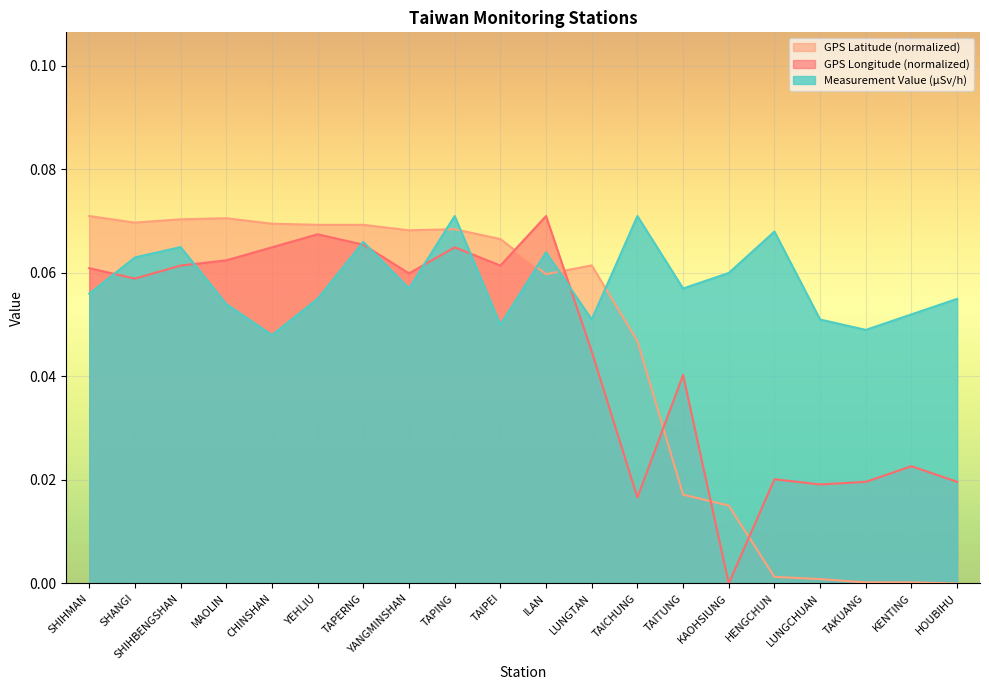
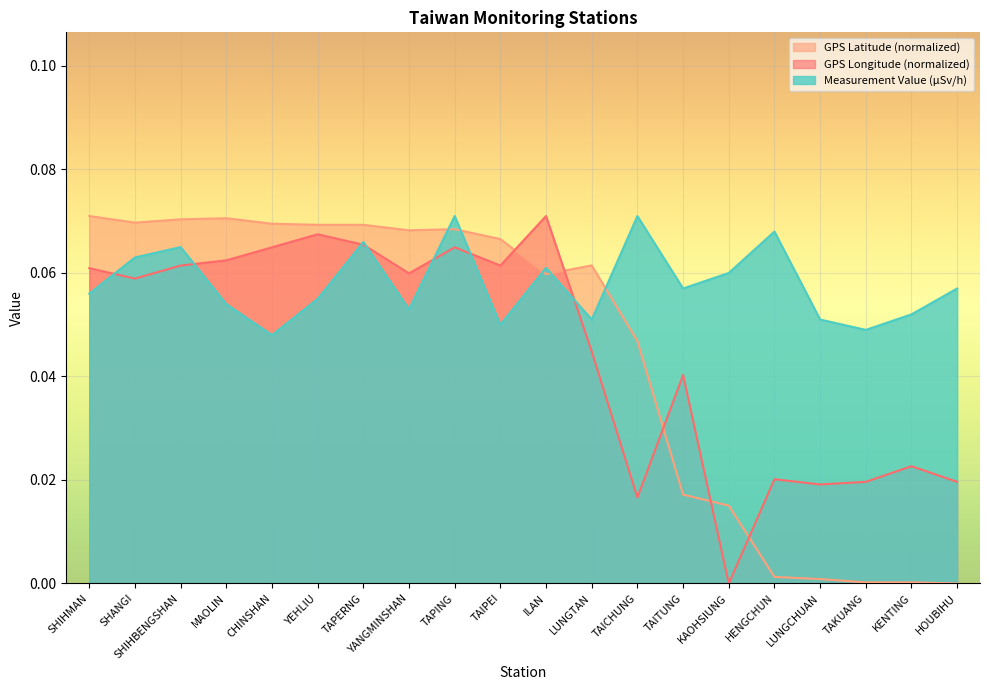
  {
    "Measurement Value (µSv/h)": {
      "SHIHMAN": 0.056,
      "SHANGI": 0.063,
      "SHIHBENGSHAN": 0.065,
      "MAOLIN": 0.054,
      "CHINSHAN": 0.048,
      "YEHLIU": 0.055,
      "TAPERNG": 0.066,
-     "YANGMINSHAN": 0.057,
+     "YANGMINSHAN": 0.053,
      "TAPING": 0.071,
      "TAIPEI": 0.050,
-     "ILAN": 0.064,
+     "ILAN": 0.061,
      "LUNGTAN": 0.051,
      "TAICHUNG": 0.071,
      "TAITUNG": 0.057,
      "KAOHSIUNG": 0.060,
      "HENGCHUN": 0.068,
      "LUNGCHUAN": 0.051,
      "TAKUANG": 0.049,
      "KENTING": 0.052,
-     "HOUBIHU": 0.055
+     "HOUBIHU": 0.057
    }
  }
